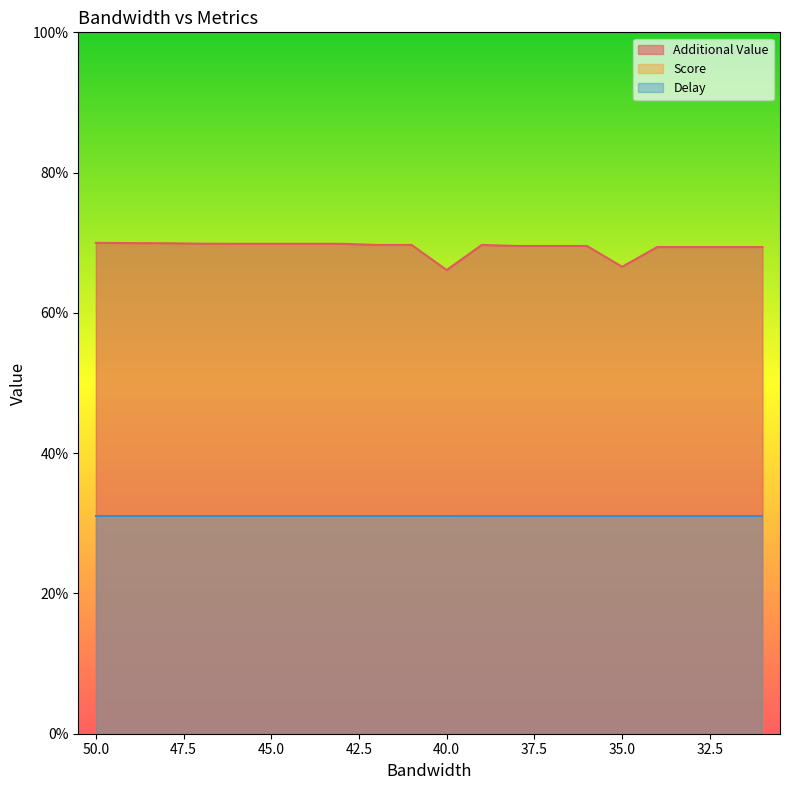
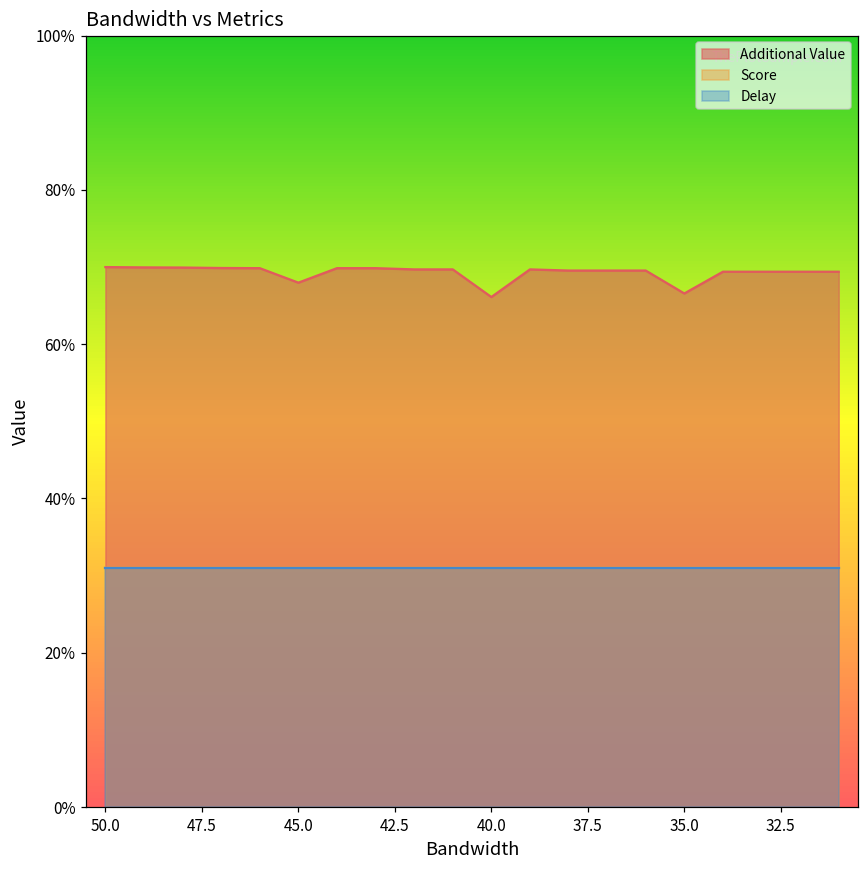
  {
    "Additional Value": {
      "50.0": "70%",
-     "45.0": "70%",
+     "45.0": "68%",
      "40.0": "66%",
      "35.0": "67%"
    },
    "Delay": {
      "50.0": "31%",
      "45.0": "31%",
      "40.0": "31%",
      "35.0": "31%"
    }
  }
